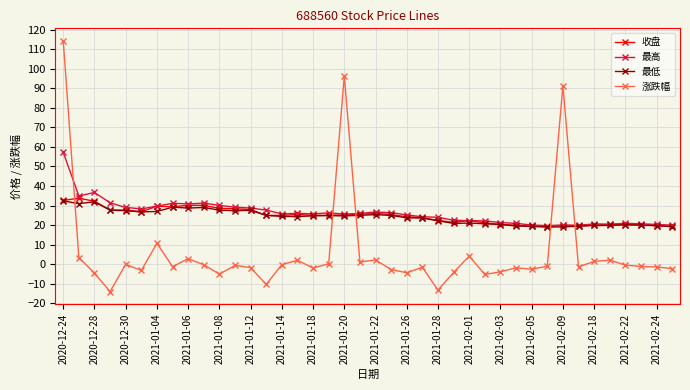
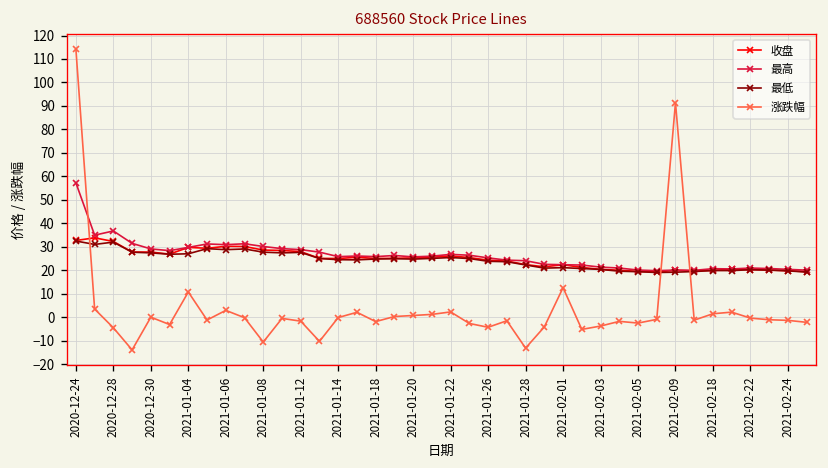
  {
    "最高": {
      "2020-12-24": 57,
      "2020-12-28": 37,
      "2020-12-30": 29,
      "2021-01-08": 30,
      "2021-01-28": 24
    },
    "最低": {
      "2021-01-04": 27,
      "2021-01-06": 29
    },
    "涨跌幅": {
      "2020-12-24": 114,
      "2020-12-28": -5,
      "2020-12-30": 0,
      "2021-01-04": 11,
      "2021-01-06": 3,
-     "2021-01-08": -5,
+     "2021-01-08": -11,
      "2021-01-12": -2,
      "2021-01-14": 0,
      "2021-01-18": -2,
-     "2021-01-20": 96,
+     "2021-01-20": 1,
      "2021-01-22": 2,
      "2021-01-26": -4,
      "2021-01-28": -13,
-     "2021-02-01": 4,
+     "2021-02-01": 13,
      "2021-02-03": -4,
      "2021-02-05": -3,
      "2021-02-09": 91,
      "2021-02-18": 1,
      "2021-02-22": 0,
      "2021-02-24": -1
    }
  }
